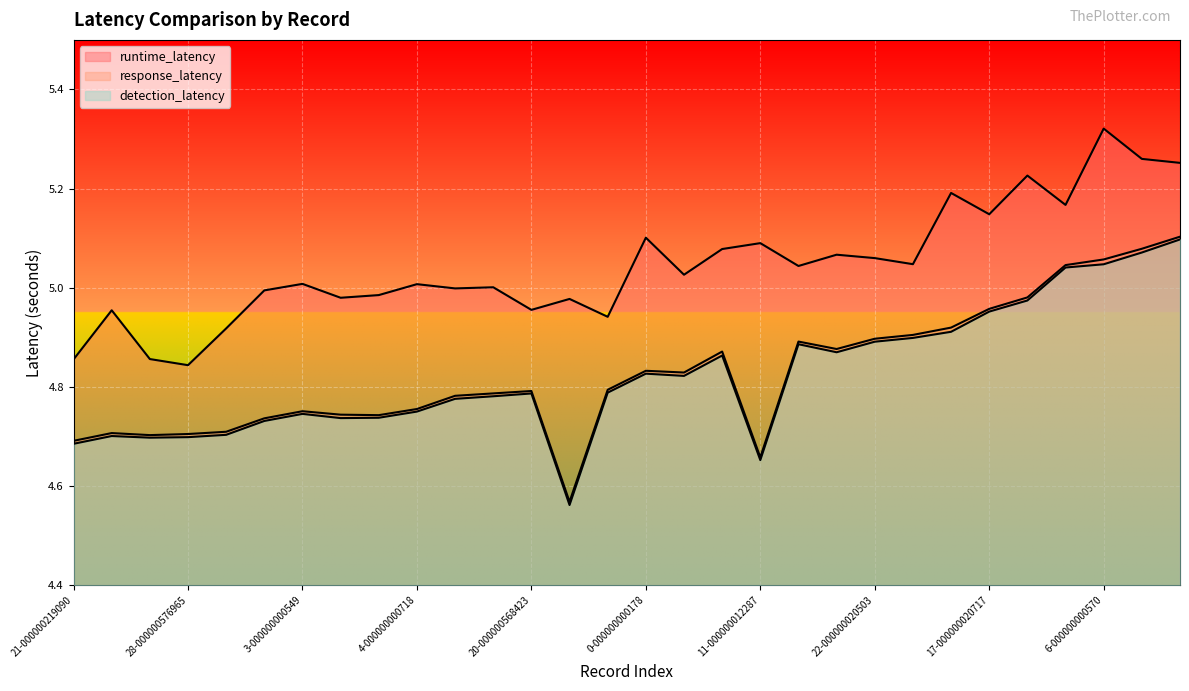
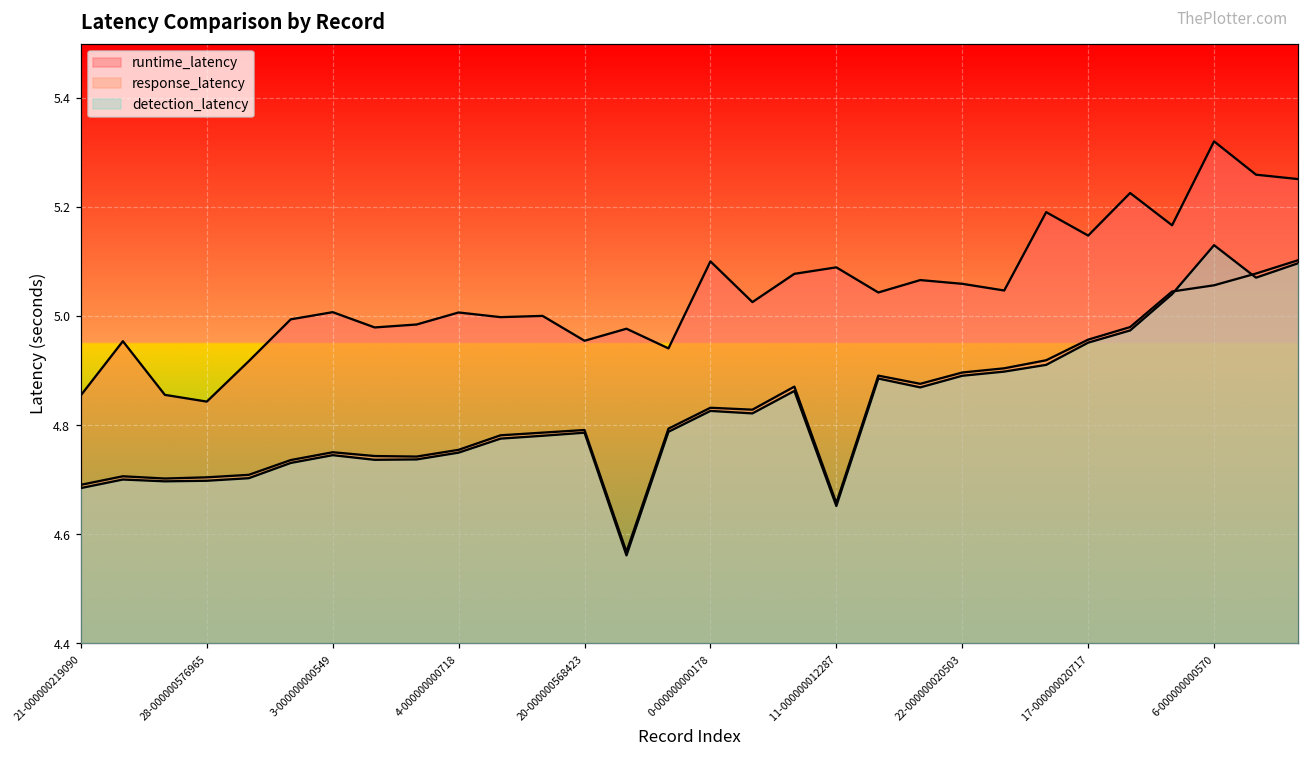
  {
    "detection_latency": {
      "21-000000219090": 4.69,
      "28-000000576965": 4.70,
      "3-000000000549": 4.75,
      "4-000000000718": 4.75,
      "0-000000000178": 4.83,
      "11-000000012287": 4.65,
      "22-000000020503": 4.89,
      "17-000000020717": 4.95,
-     "6-000000000570": 5.05
+     "6-000000000570": 5.13
    }
  }
